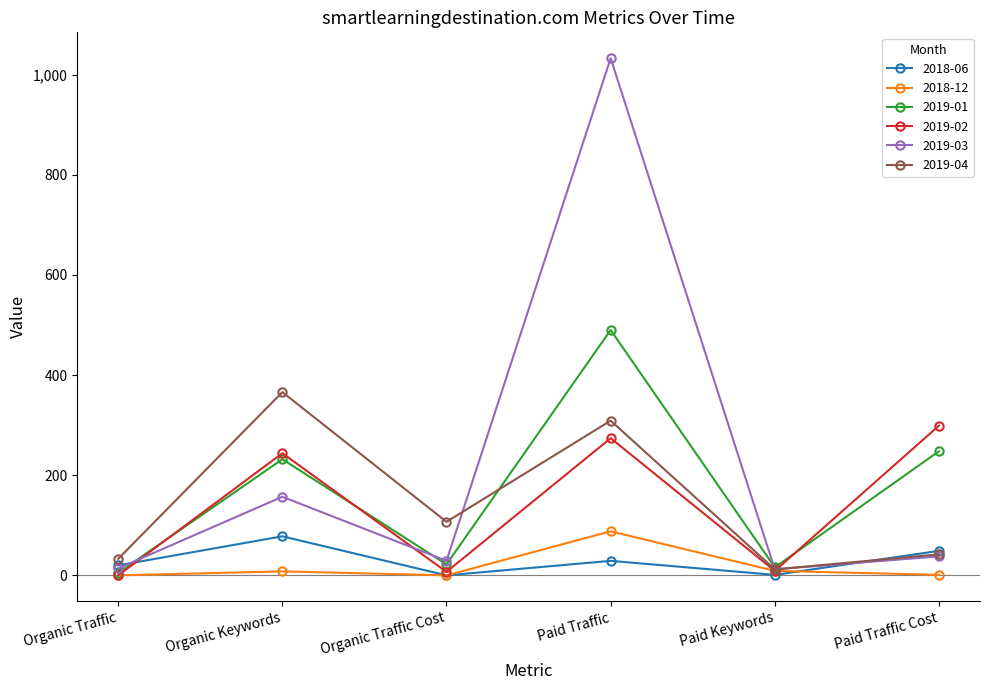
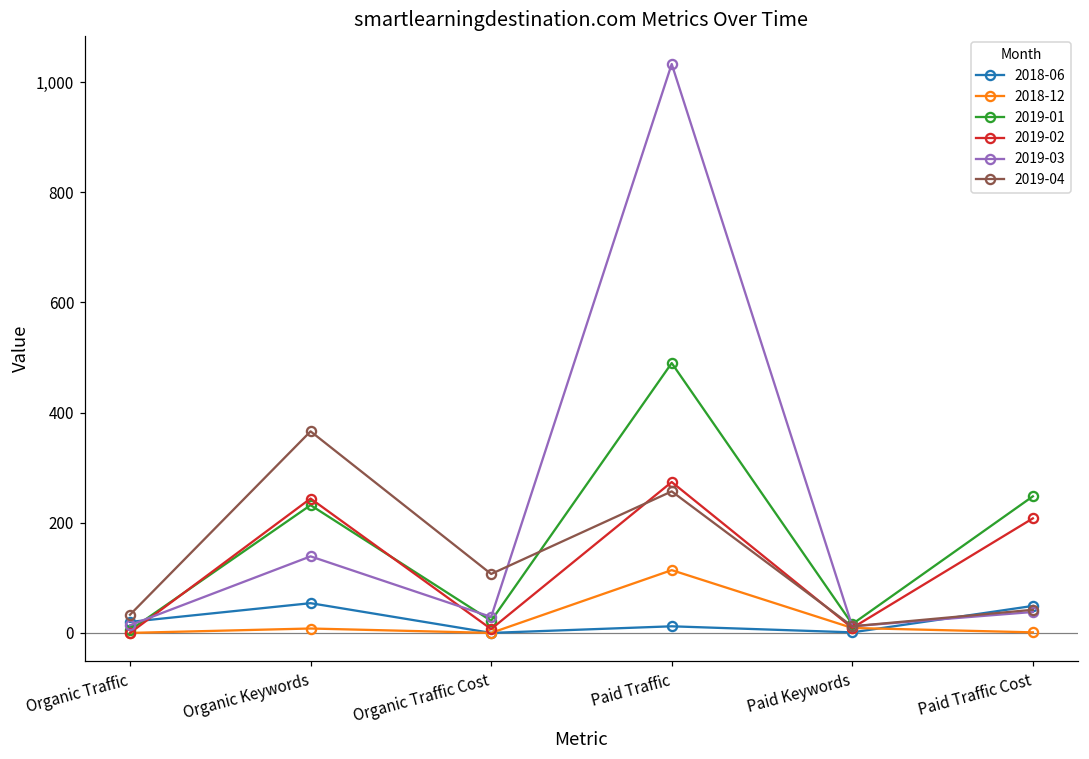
  {
    "2018-06": {
      "Organic Traffic": "20",
-     "Organic Keywords": "80",
-     "Paid Traffic": "30",
+     "Organic Keywords": "50",
+     "Paid Traffic": "10",
      "Paid Keywords": "0",
      "Paid Traffic Cost": "50"
    },
    "2018-12": {
      "Organic Keywords": "10",
-     "Paid Traffic": "90",
+     "Paid Traffic": "110",
      "Paid Traffic Cost": "0"
    },
    "2019-01": {
      "Organic Keywords": "230",
      "Organic Traffic Cost": "20",
      "Paid Traffic": "490",
      "Paid Traffic Cost": "250"
    },
    "2019-02": {
      "Organic Keywords": "240",
      "Organic Traffic Cost": "10",
      "Paid Traffic": "270",
-     "Paid Traffic Cost": "300"
+     "Paid Traffic Cost": "210"
    },
    "2019-03": {
      "Organic Traffic": "10",
-     "Organic Keywords": "160",
+     "Organic Keywords": "140",
      "Organic Traffic Cost": "30",
      "Paid Traffic": "1,030"
    },
    "2019-04": {
      "Organic Traffic": "30",
      "Organic Keywords": "370",
      "Organic Traffic Cost": "110",
-     "Paid Traffic": "310"
+     "Paid Traffic": "260"
    }
  }
